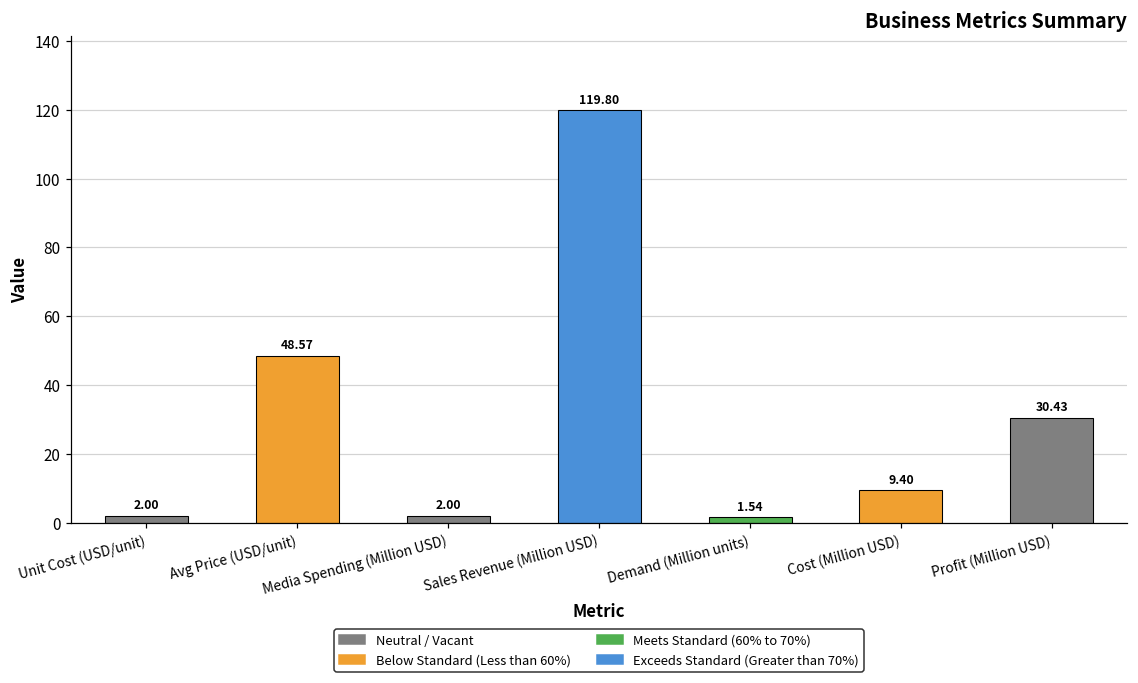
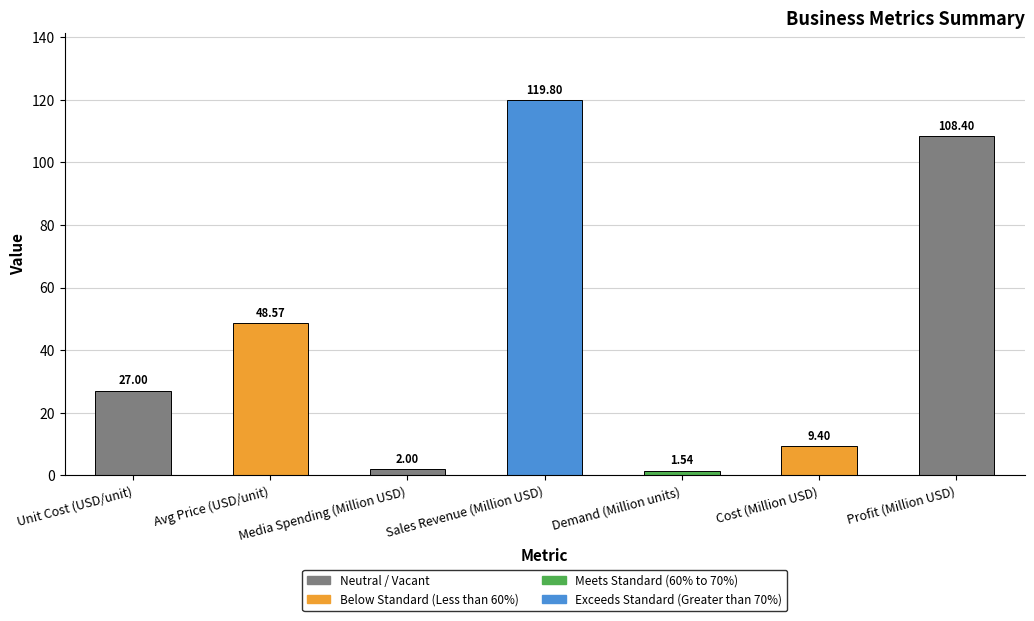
  {
-   "Unit Cost (USD/unit)": 2.00,
+   "Unit Cost (USD/unit)": 27.00,
    "Avg Price (USD/unit)": 48.57,
    "Media Spending (Million USD)": 2.00,
    "Sales Revenue (Million USD)": 119.80,
    "Demand (Million units)": 1.54,
    "Cost (Million USD)": 9.40,
-   "Profit (Million USD)": 30.43
+   "Profit (Million USD)": 108.40
  }
